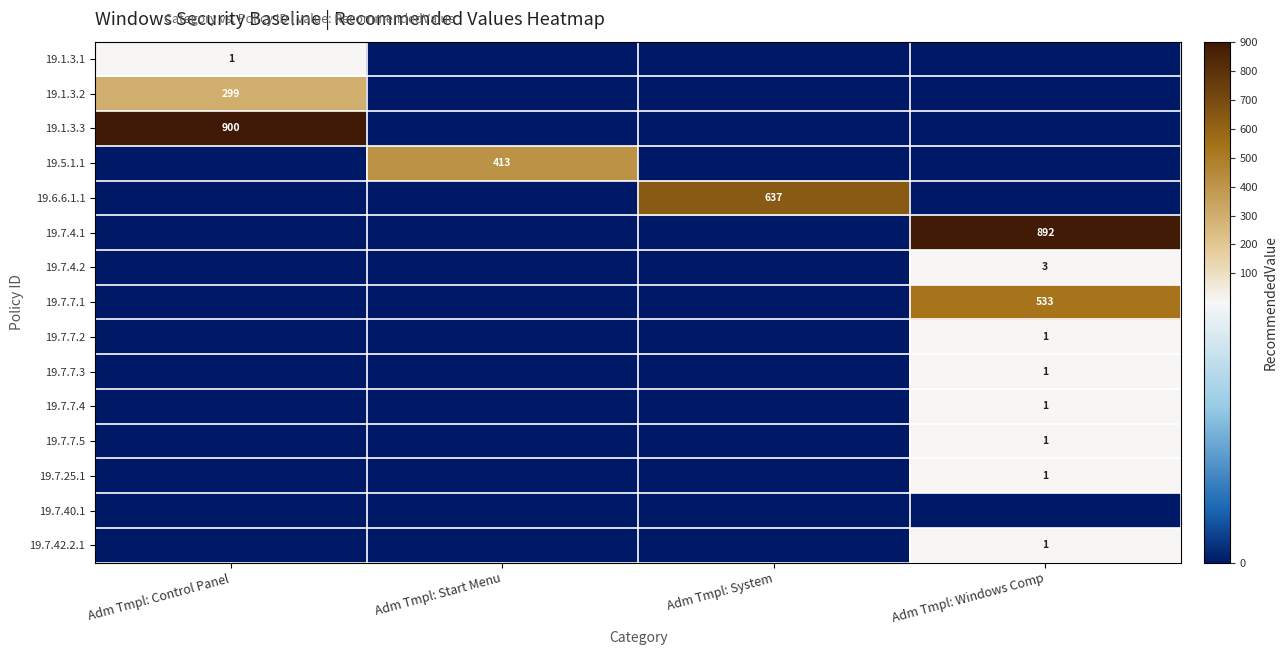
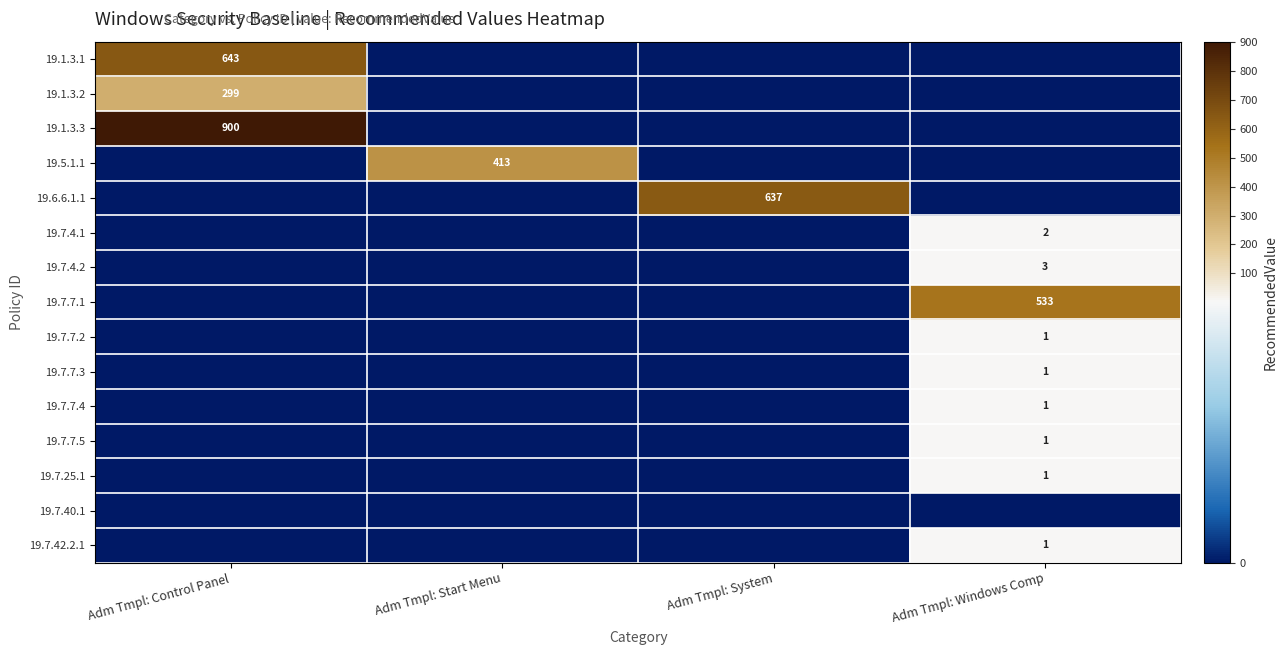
  {
    "19.1.3.1": {
-     "Adm Tmpl: Control Panel": 1
+     "Adm Tmpl: Control Panel": 643
    },
    "19.1.3.2": {
      "Adm Tmpl: Control Panel": 299
    },
    "19.1.3.3": {
      "Adm Tmpl: Control Panel": 900
    },
    "19.5.1.1": {
      "Adm Tmpl: Start Menu": 413
    },
    "19.6.6.1.1": {
      "Adm Tmpl: System": 637
    },
    "19.7.4.1": {
-     "Adm Tmpl: Windows Comp": 892
+     "Adm Tmpl: Windows Comp": 2
    },
    "19.7.4.2": {
      "Adm Tmpl: Windows Comp": 3
    },
    "19.7.7.1": {
      "Adm Tmpl: Windows Comp": 533
    },
    "19.7.7.2": {
      "Adm Tmpl: Windows Comp": 1
    },
    "19.7.7.3": {
      "Adm Tmpl: Windows Comp": 1
    },
    "19.7.7.4": {
      "Adm Tmpl: Windows Comp": 1
    },
    "19.7.7.5": {
      "Adm Tmpl: Windows Comp": 1
    },
    "19.7.25.1": {
      "Adm Tmpl: Windows Comp": 1
    },
    "19.7.42.2.1": {
      "Adm Tmpl: Windows Comp": 1
    }
  }
